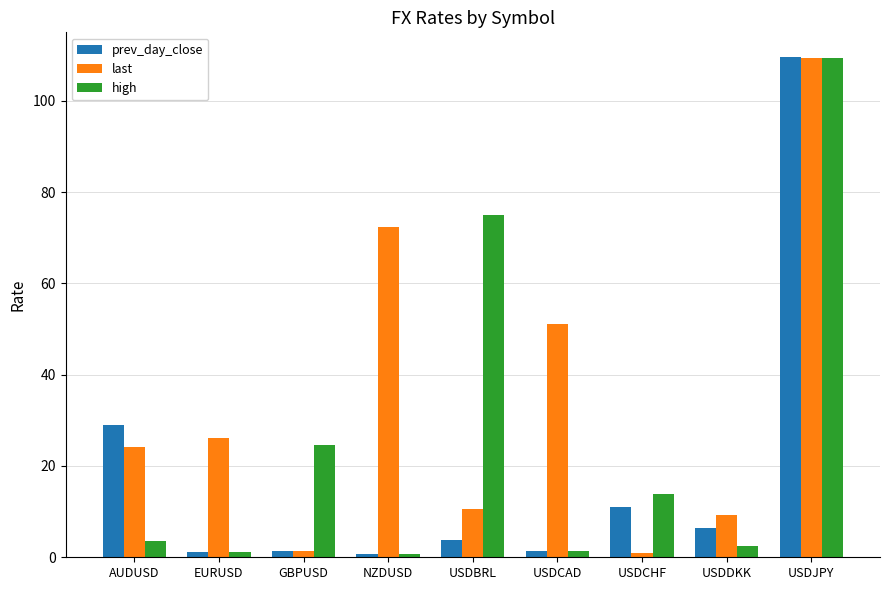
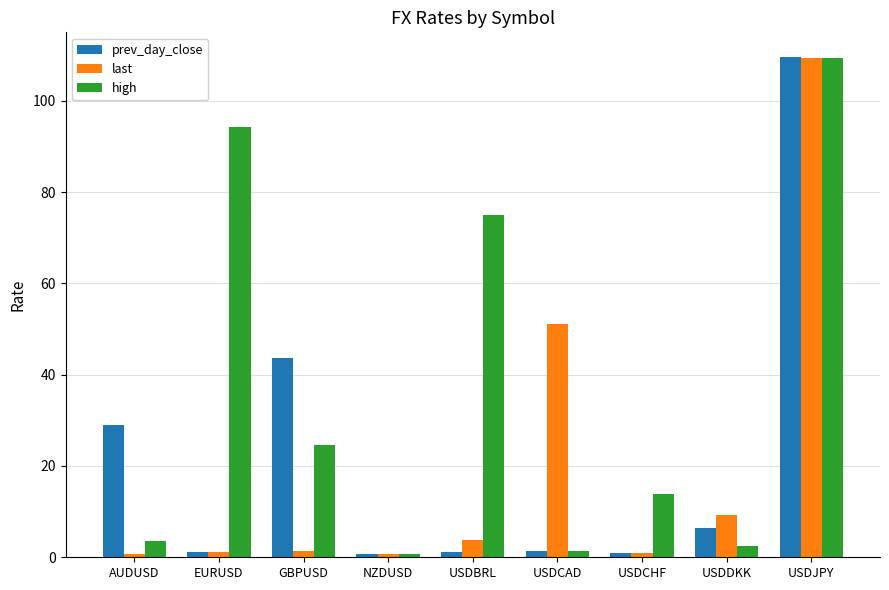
  {
    "prev_day_close": {
      "AUDUSD": 29,
      "EURUSD": 1,
-     "GBPUSD": 1,
+     "GBPUSD": 44,
      "NZDUSD": 1,
-     "USDBRL": 4,
+     "USDBRL": 1,
      "USDCAD": 1,
-     "USDCHF": 11,
+     "USDCHF": 1,
      "USDDKK": 6,
      "USDJPY": 110
    },
    "last": {
-     "AUDUSD": 24,
-     "EURUSD": 26,
+     "AUDUSD": 1,
+     "EURUSD": 1,
      "GBPUSD": 1,
-     "NZDUSD": 72,
-     "USDBRL": 11,
+     "NZDUSD": 1,
+     "USDBRL": 4,
      "USDCAD": 51,
      "USDCHF": 1,
      "USDDKK": 9,
      "USDJPY": 109
    },
    "high": {
      "AUDUSD": 3,
-     "EURUSD": 1,
+     "EURUSD": 94,
      "GBPUSD": 25,
      "NZDUSD": 1,
      "USDBRL": 75,
      "USDCAD": 1,
      "USDCHF": 14,
      "USDDKK": 2,
      "USDJPY": 109
    }
  }
